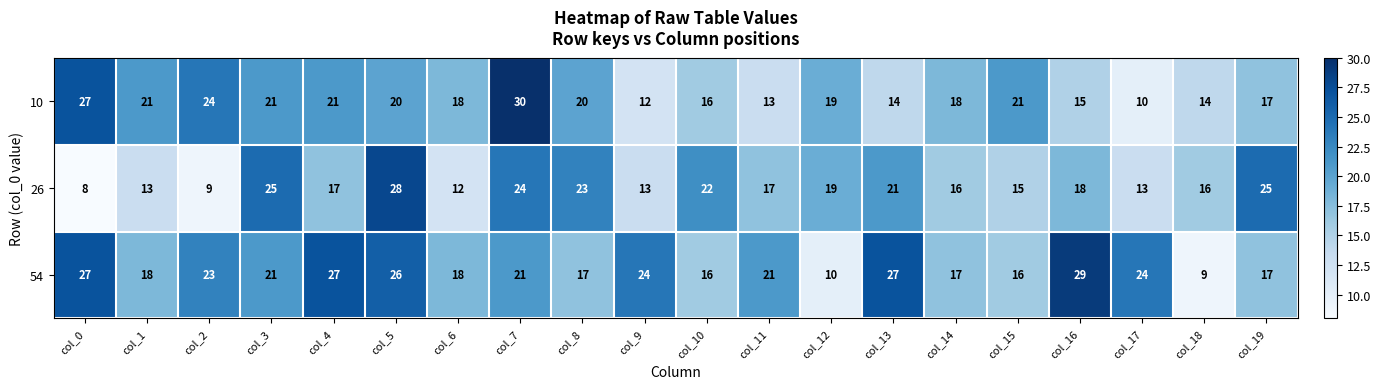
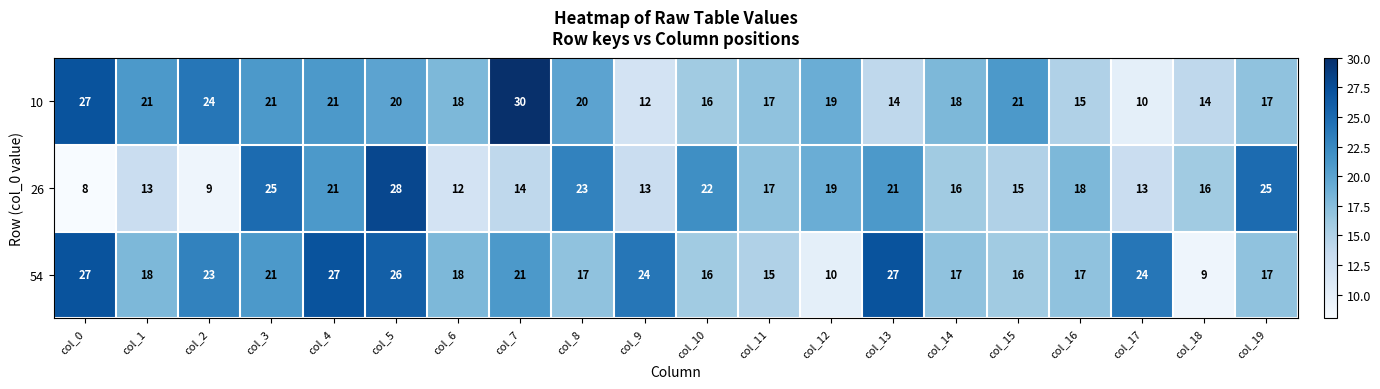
  {
    "10": {
      "col_0": 27,
      "col_1": 21,
      "col_2": 24,
      "col_3": 21,
      "col_4": 21,
      "col_5": 20,
      "col_6": 18,
      "col_7": 30,
      "col_8": 20,
      "col_9": 12,
      "col_10": 16,
-     "col_11": 13,
+     "col_11": 17,
      "col_12": 19,
      "col_13": 14,
      "col_14": 18,
      "col_15": 21,
      "col_16": 15,
      "col_17": 10,
      "col_18": 14,
      "col_19": 17
    },
    "26": {
      "col_0": 8,
      "col_1": 13,
      "col_2": 9,
      "col_3": 25,
-     "col_4": 17,
+     "col_4": 21,
      "col_5": 28,
      "col_6": 12,
-     "col_7": 24,
+     "col_7": 14,
      "col_8": 23,
      "col_9": 13,
      "col_10": 22,
      "col_11": 17,
      "col_12": 19,
      "col_13": 21,
      "col_14": 16,
      "col_15": 15,
      "col_16": 18,
      "col_17": 13,
      "col_18": 16,
      "col_19": 25
    },
    "54": {
      "col_0": 27,
      "col_1": 18,
      "col_2": 23,
      "col_3": 21,
      "col_4": 27,
      "col_5": 26,
      "col_6": 18,
      "col_7": 21,
      "col_8": 17,
      "col_9": 24,
      "col_10": 16,
-     "col_11": 21,
+     "col_11": 15,
      "col_12": 10,
      "col_13": 27,
      "col_14": 17,
      "col_15": 16,
-     "col_16": 29,
+     "col_16": 17,
      "col_17": 24,
      "col_18": 9,
      "col_19": 17
    }
  }
